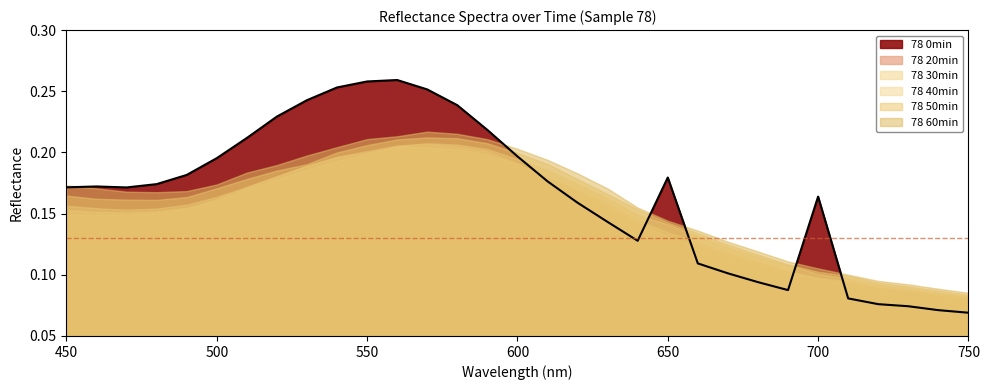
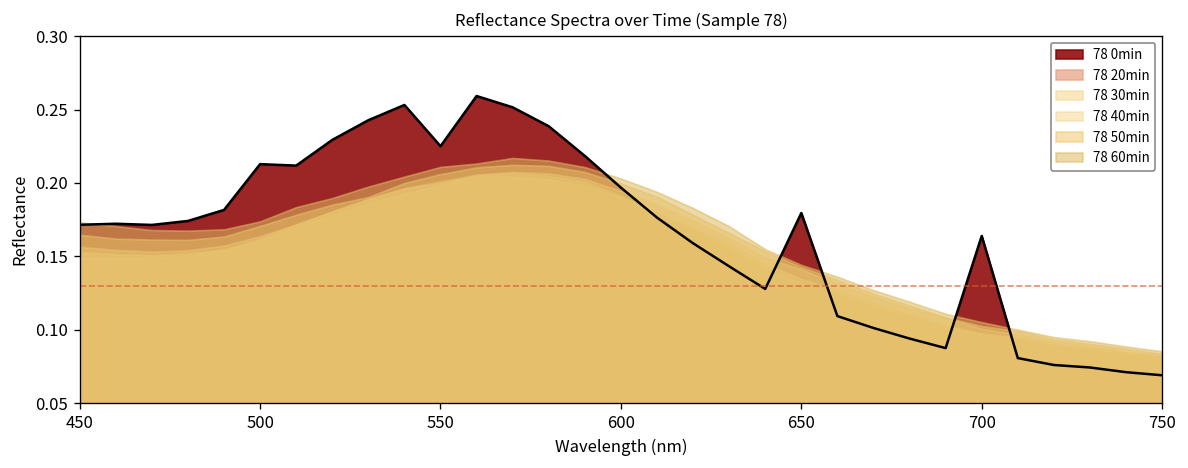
  {
    "78 0min": {
-     "500": 0.195,
-     "550": 0.258,
+     "500": 0.213,
+     "550": 0.225,
      "600": 0.197,
      "650": 0.180,
      "700": 0.164,
      "750": 0.069
    }
  }
